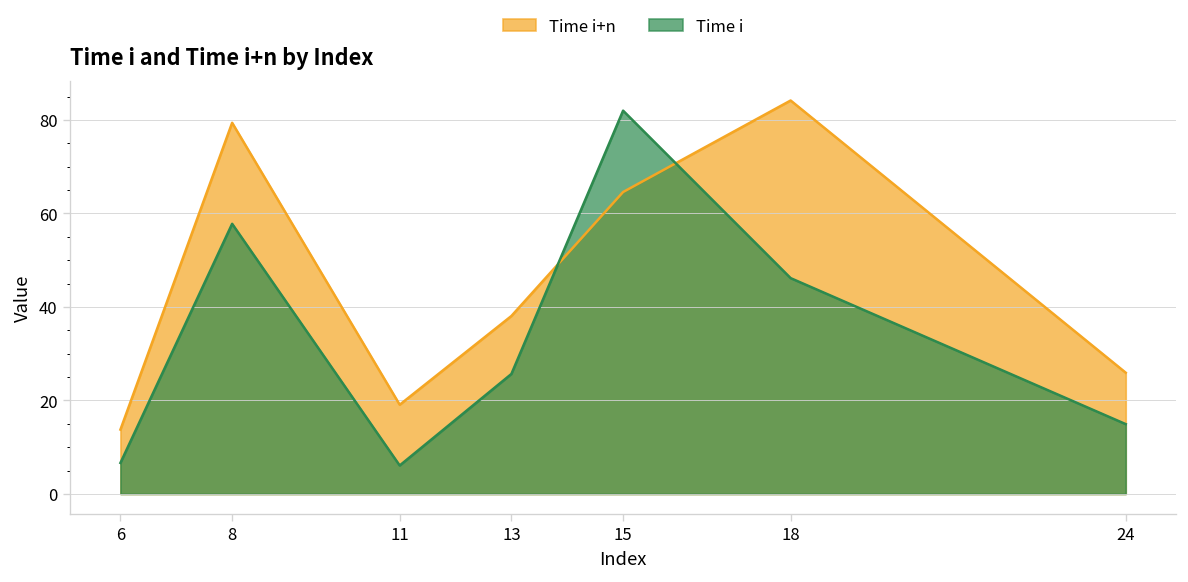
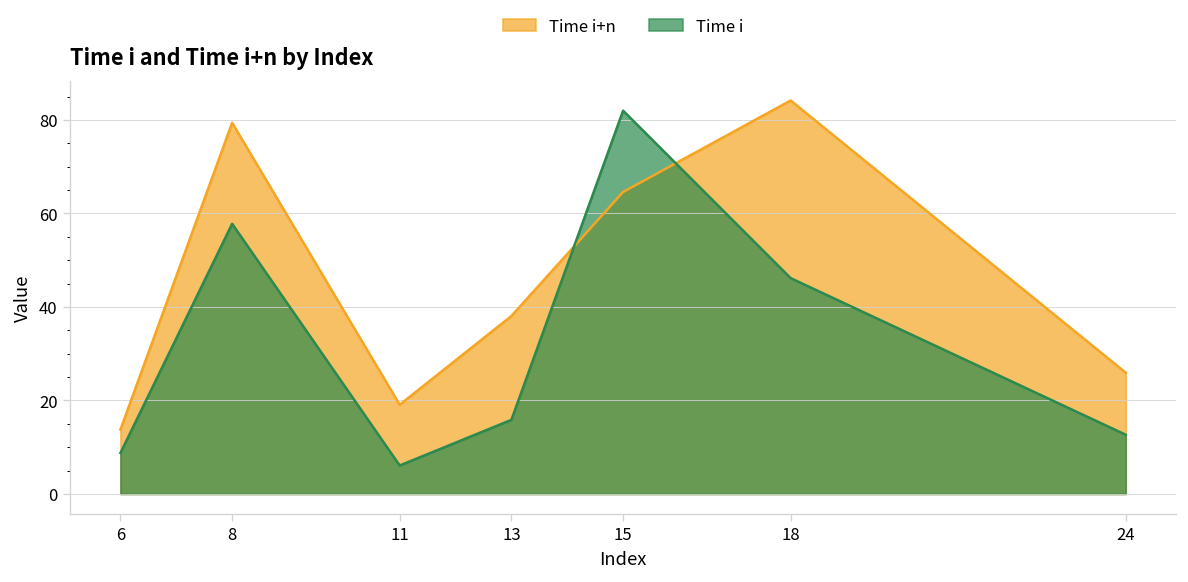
  {
    "Time i+n": {
      "6": 14,
      "8": 79,
      "11": 19,
      "13": 38,
      "15": 65,
      "18": 84,
      "24": 26
    },
    "Time i": {
-     "6": 7,
+     "6": 9,
      "8": 58,
      "11": 6,
-     "13": 26,
+     "13": 16,
      "15": 82,
      "18": 46,
-     "24": 15
+     "24": 13
    }
  }
